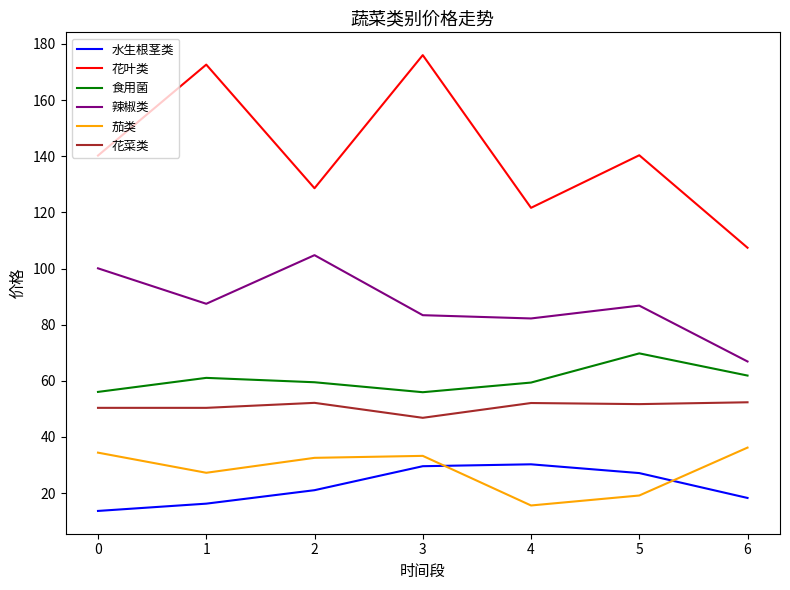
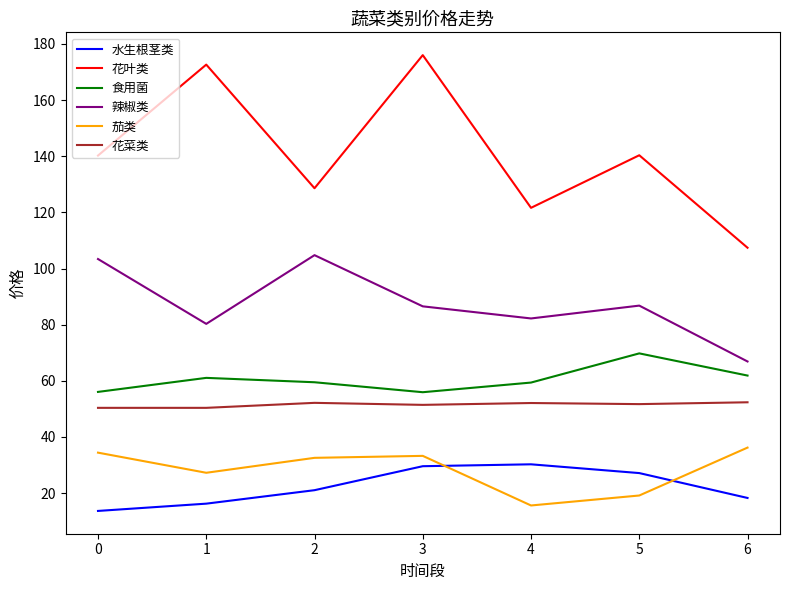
  {
    "水生根茎类": {
      "0": 14,
      "1": 16,
      "2": 21,
      "3": 30,
      "4": 30,
      "5": 27,
      "6": 18
    },
    "花叶类": {
      "1": 173,
      "2": 129,
      "3": 176,
      "4": 122,
      "5": 140,
      "6": 107
    },
    "食用菌": {
      "0": 56,
      "1": 61,
      "2": 59,
      "3": 56,
      "4": 59,
      "5": 70,
      "6": 62
    },
    "辣椒类": {
-     "0": 100,
-     "1": 87,
+     "0": 103,
+     "1": 80,
      "2": 105,
-     "3": 83,
+     "3": 87,
      "4": 82,
      "5": 87,
      "6": 67
    },
    "茄类": {
      "0": 34,
      "1": 27,
      "2": 33,
      "3": 33,
      "4": 16,
      "5": 19,
      "6": 36
    },
    "花菜类": {
      "0": 50,
      "1": 50,
      "2": 52,
-     "3": 47,
+     "3": 51,
      "4": 52,
      "5": 52,
      "6": 52
    }
  }
